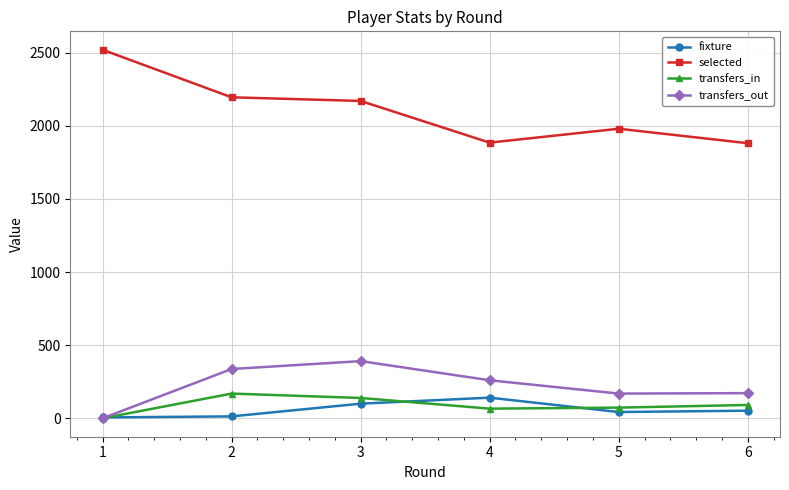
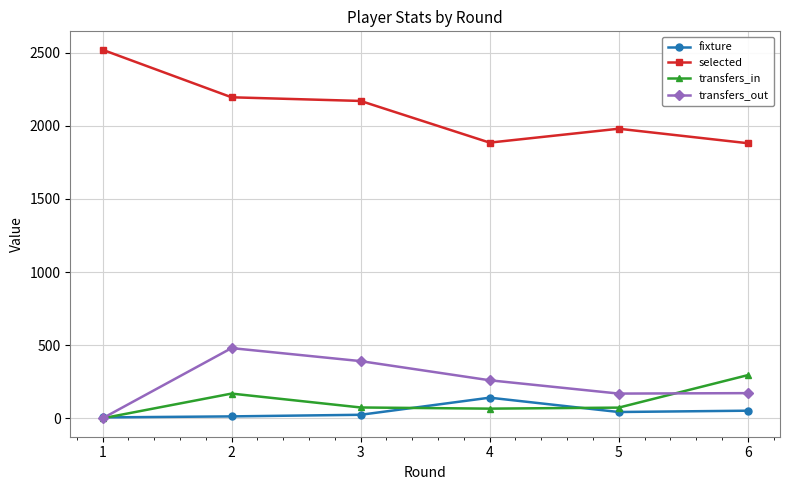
  {
    "fixture": {
      "2": 10,
-     "3": 100,
+     "3": 20,
      "4": 140,
      "5": 40,
      "6": 50
    },
    "selected": {
      "1": 2520,
      "2": 2200,
      "3": 2170,
      "4": 1890,
      "5": 1980,
      "6": 1880
    },
    "transfers_in": {
      "2": 170,
-     "3": 140,
+     "3": 70,
      "4": 70,
      "5": 70,
-     "6": 90
+     "6": 300
    },
    "transfers_out": {
-     "2": 340,
+     "2": 480,
      "3": 390,
      "4": 260,
      "5": 170,
      "6": 170
    }
  }
